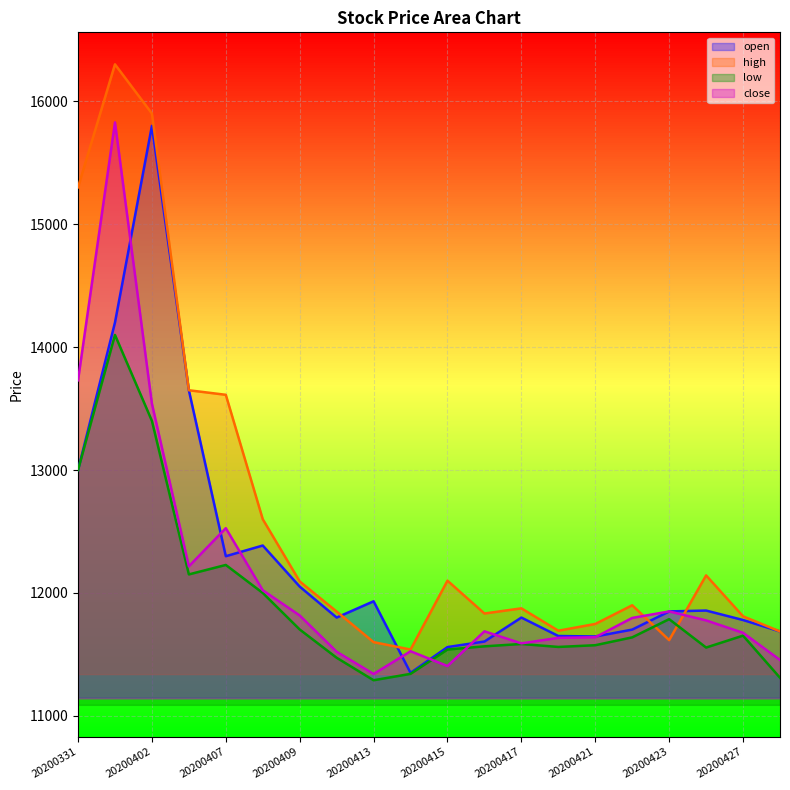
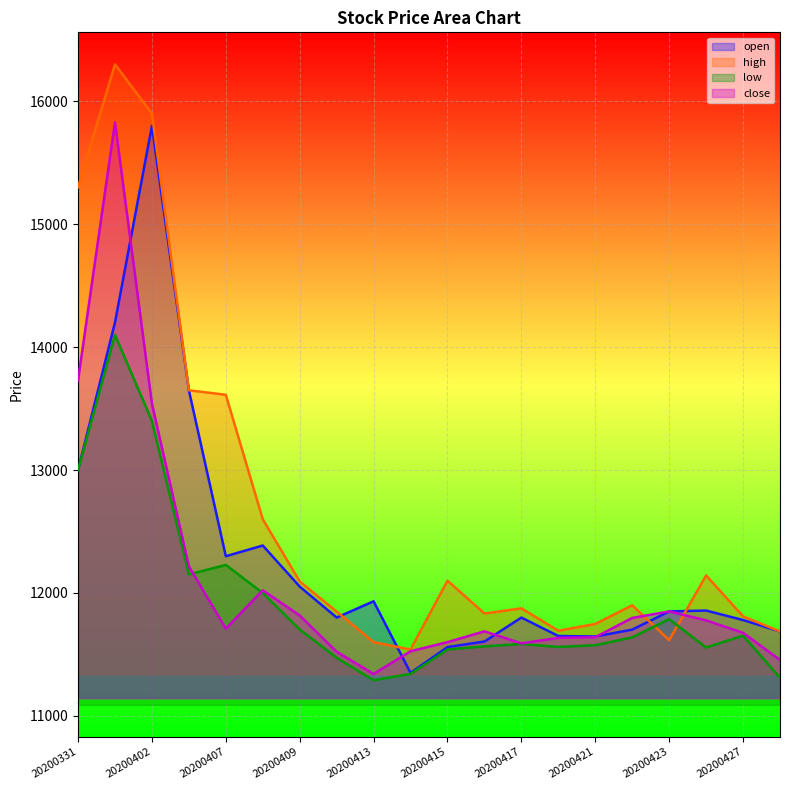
  {
    "open": {
      "20200402": 15800,
      "20200407": 12300,
      "20200409": 12050,
      "20200413": 11930,
      "20200417": 11800,
      "20200427": 11780
    },
    "high": {
      "20200331": 15300,
      "20200402": 15900,
      "20200407": 13610,
      "20200409": 12090,
      "20200413": 11600,
      "20200415": 12100,
      "20200417": 11880,
      "20200421": 11750,
      "20200423": 11620,
      "20200427": 11810
    },
    "low": {
      "20200402": 13400,
      "20200407": 12230,
      "20200409": 11700,
      "20200413": 11290,
      "20200421": 11580,
      "20200423": 11790,
      "20200427": 11650
    },
    "close": {
      "20200331": 13730,
      "20200402": 13540,
-     "20200407": 12530,
+     "20200407": 11710,
      "20200409": 11820,
      "20200413": 11340,
-     "20200415": 11410,
+     "20200415": 11600,
      "20200427": 11680
    }
  }
